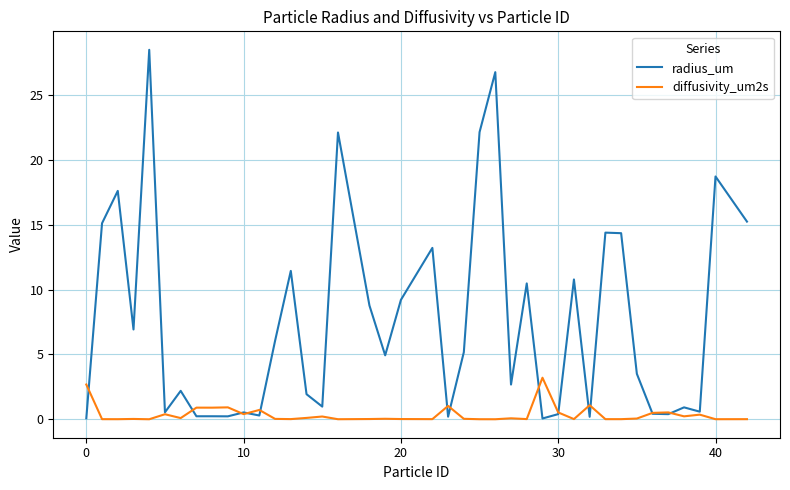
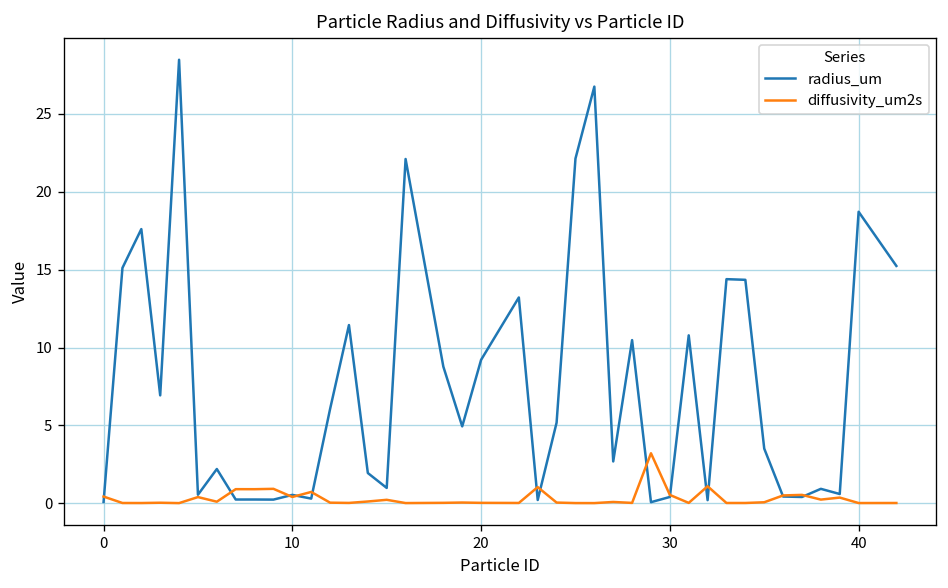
  {
    "radius_um": {
      "0": 0.1,
      "20": 9.2,
      "40": 18.7
    },
    "diffusivity_um2s": {
-     "0": 2.7,
+     "0": 0.4,
      "20": 0.0,
      "40": 0.0
    }
  }
